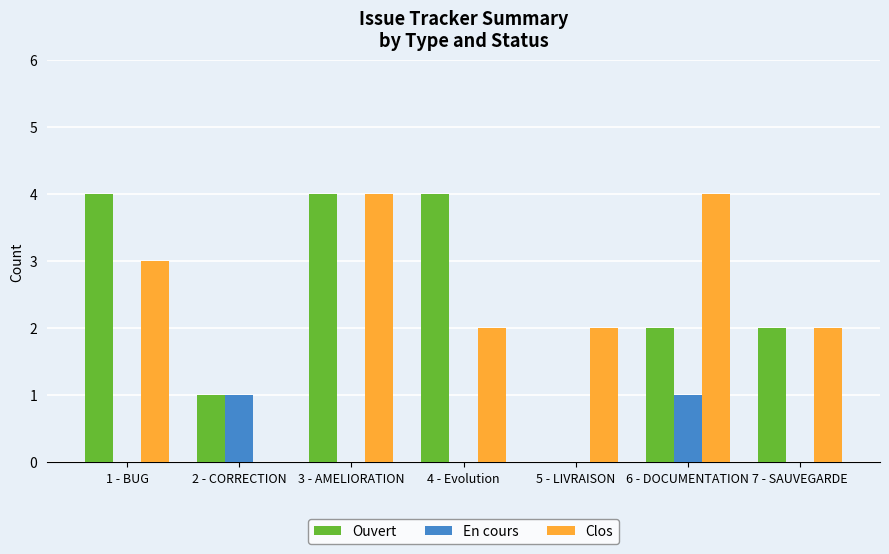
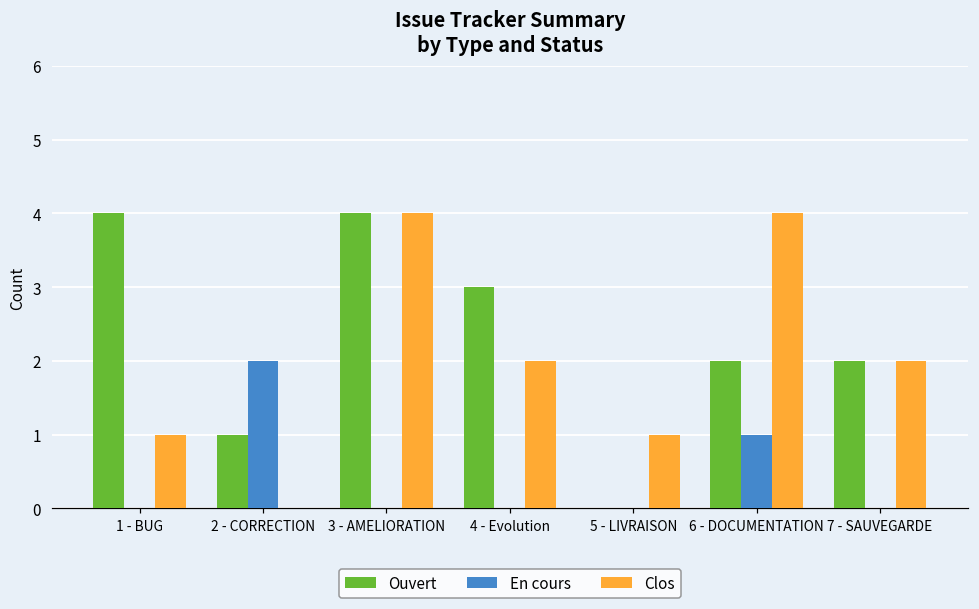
  {
    "Ouvert": {
      "1 - BUG": 4,
      "2 - CORRECTION": 1,
      "3 - AMELIORATION": 4,
-     "4 - Evolution": 4,
+     "4 - Evolution": 3,
      "5 - LIVRAISON": 0,
      "6 - DOCUMENTATION": 2,
      "7 - SAUVEGARDE": 2
    },
    "En cours": {
      "1 - BUG": 0,
-     "2 - CORRECTION": 1,
+     "2 - CORRECTION": 2,
      "3 - AMELIORATION": 0,
      "4 - Evolution": 0,
      "5 - LIVRAISON": 0,
      "6 - DOCUMENTATION": 1,
      "7 - SAUVEGARDE": 0
    },
    "Clos": {
-     "1 - BUG": 3,
+     "1 - BUG": 1,
      "2 - CORRECTION": 0,
      "3 - AMELIORATION": 4,
      "4 - Evolution": 2,
-     "5 - LIVRAISON": 2,
+     "5 - LIVRAISON": 1,
      "6 - DOCUMENTATION": 4,
      "7 - SAUVEGARDE": 2
    }
  }
